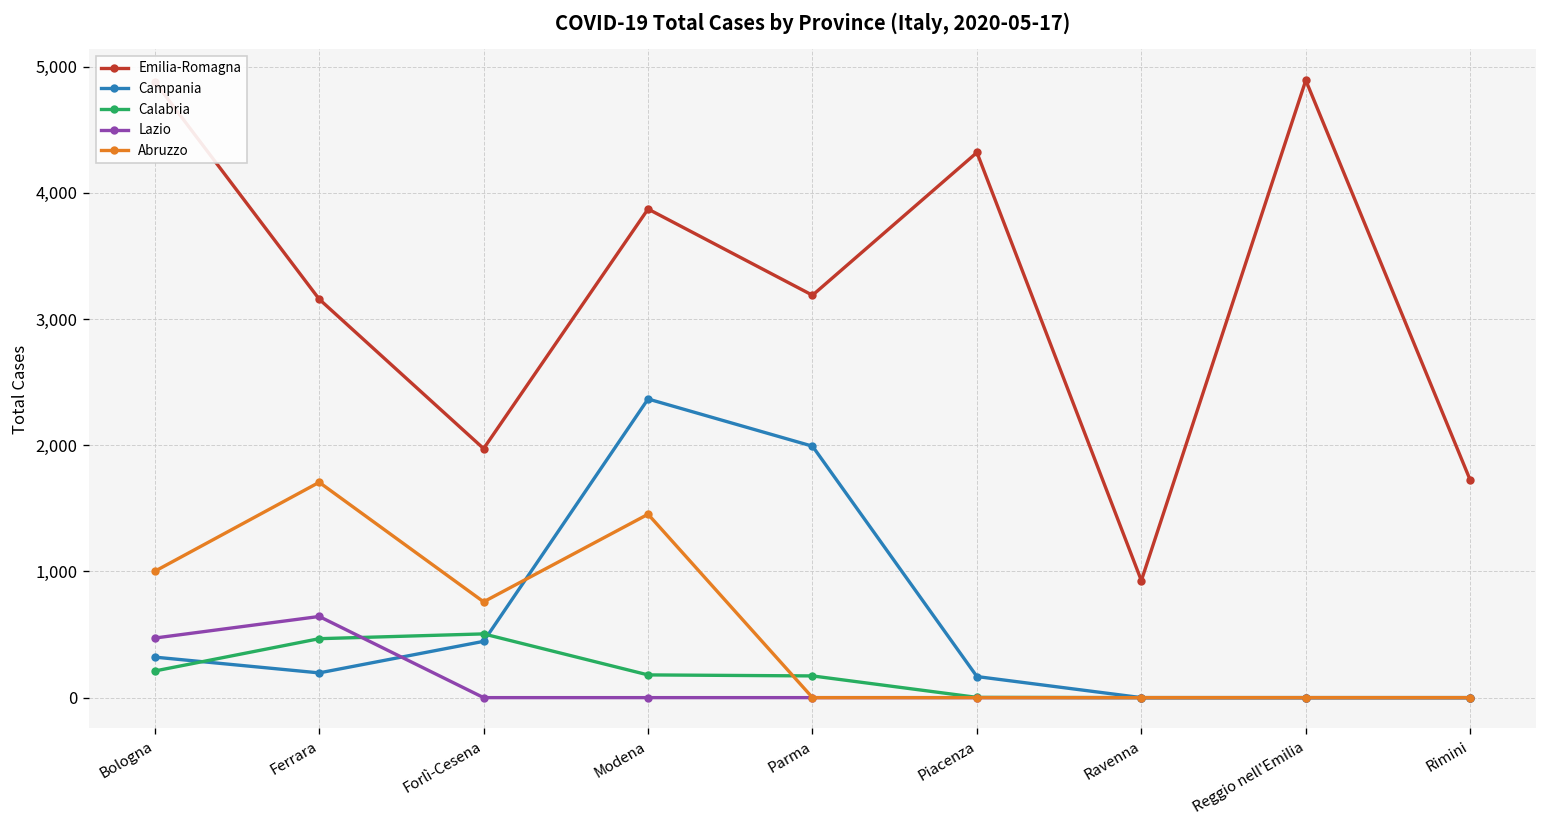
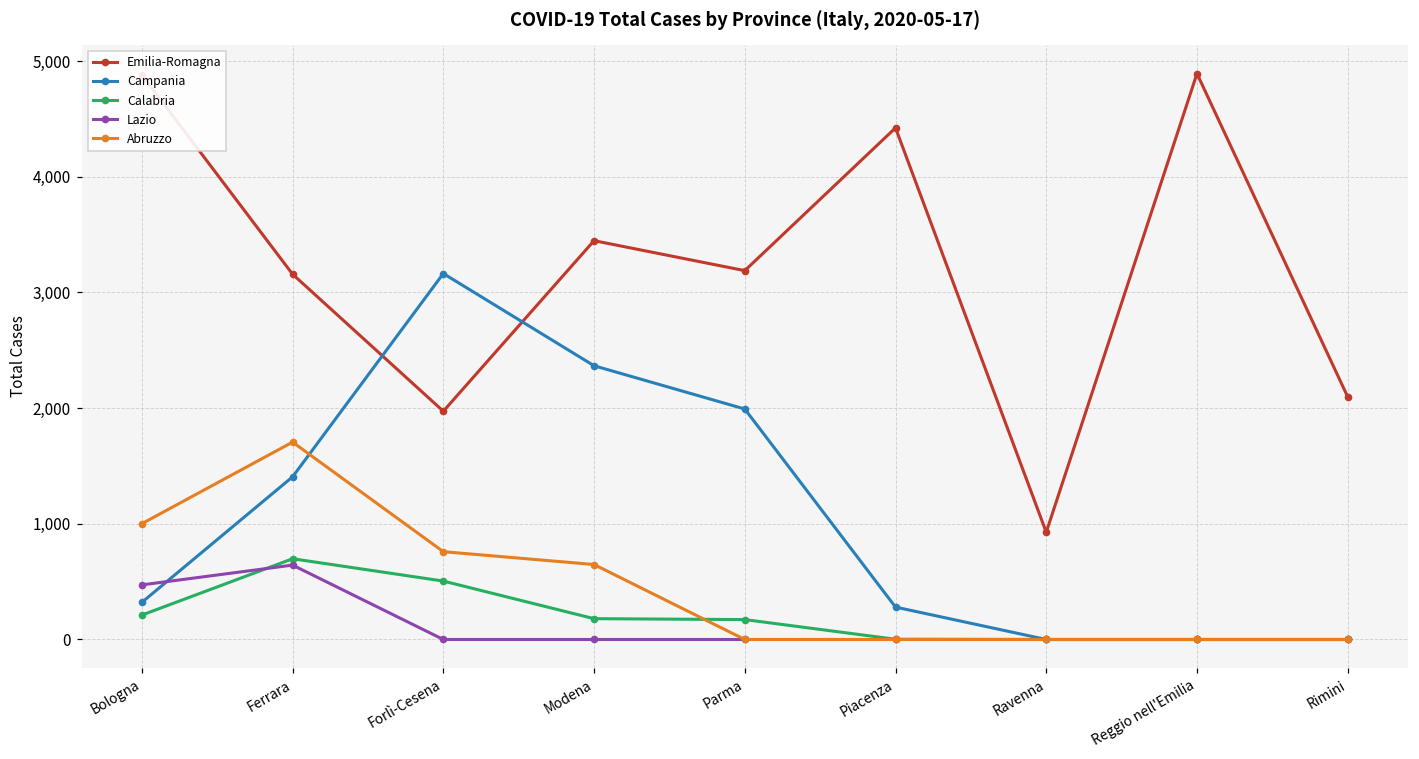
  {
    "Emilia-Romagna": {
      "Ferrara": "3,160",
      "Forlì-Cesena": "1,970",
-     "Modena": "3,870",
+     "Modena": "3,450",
      "Parma": "3,190",
-     "Piacenza": "4,320",
+     "Piacenza": "4,420",
      "Ravenna": "930",
      "Reggio nell'Emilia": "4,890",
-     "Rimini": "1,720"
+     "Rimini": "2,100"
    },
    "Campania": {
      "Bologna": "320",
-     "Ferrara": "200",
-     "Forlì-Cesena": "450",
+     "Ferrara": "1,410",
+     "Forlì-Cesena": "3,160",
      "Modena": "2,370",
      "Parma": "1,990",
-     "Piacenza": "170"
+     "Piacenza": "280"
    },
    "Calabria": {
      "Bologna": "210",
-     "Ferrara": "470",
+     "Ferrara": "700",
      "Forlì-Cesena": "510",
      "Modena": "180",
      "Parma": "170"
    },
    "Lazio": {
      "Bologna": "470",
      "Ferrara": "640",
      "Forlì-Cesena": "0",
      "Modena": "0"
    },
    "Abruzzo": {
      "Bologna": "1,000",
      "Ferrara": "1,710",
      "Forlì-Cesena": "760",
-     "Modena": "1,450"
+     "Modena": "650"
    }
  }
